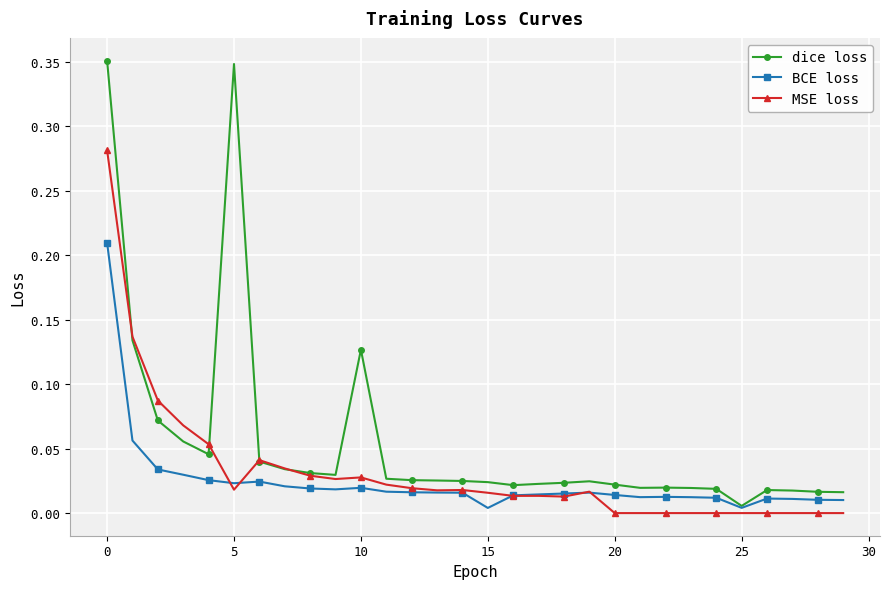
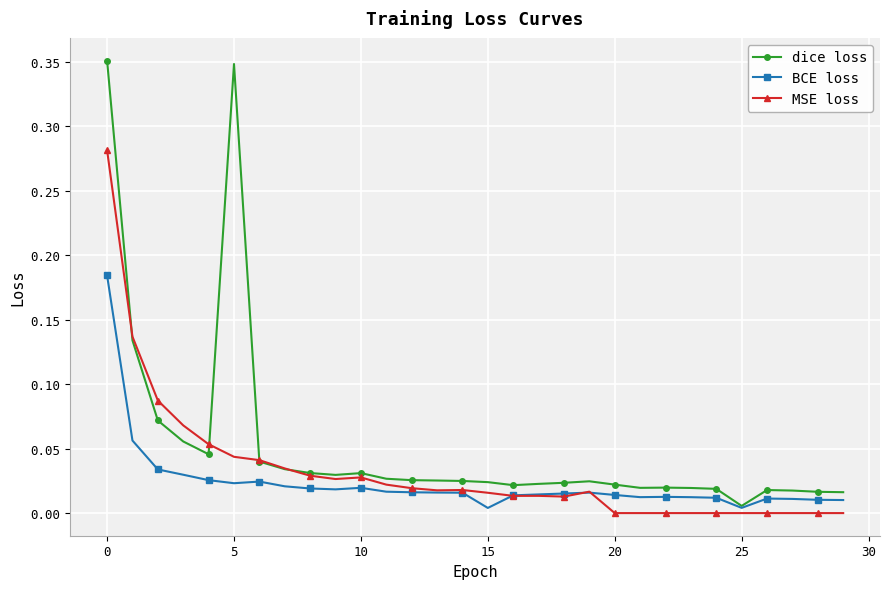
  {
    "dice loss": {
      "0": 0.351,
      "5": 0.348,
-     "10": 0.127,
+     "10": 0.031,
      "15": 0.024,
      "20": 0.022
    },
    "BCE loss": {
-     "0": 0.210,
+     "0": 0.184,
      "5": 0.023,
      "10": 0.020,
      "15": 0.004,
      "20": 0.014
    },
    "MSE loss": {
      "0": 0.281,
-     "5": 0.018,
+     "5": 0.044,
      "10": 0.028,
      "15": 0.016,
      "20": 0.000,
      "25": 0.000
    }
  }
